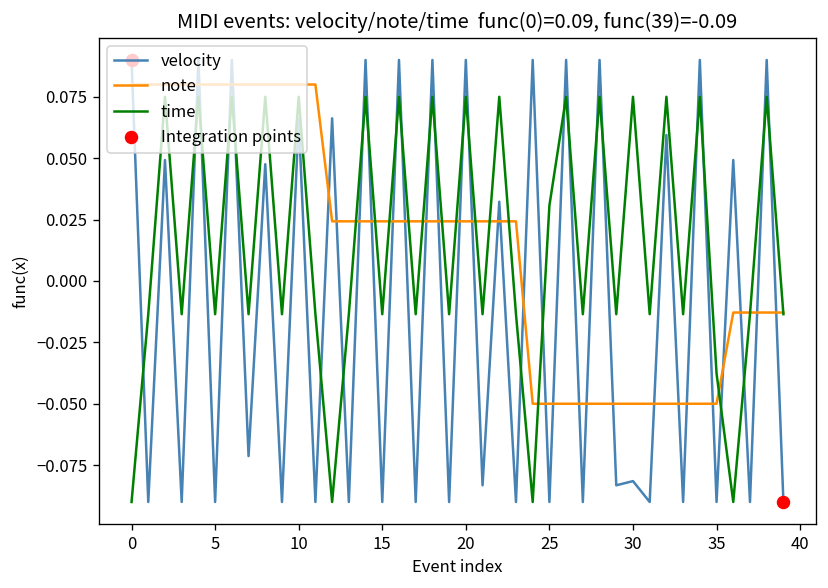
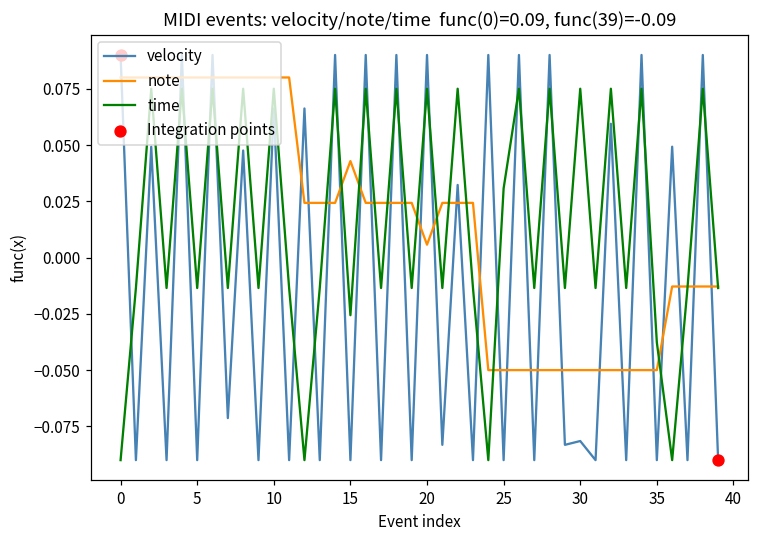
  {
    "velocity": {
      "5": -0.090,
      "15": -0.090,
      "20": 0.090,
      "25": -0.090,
      "30": -0.082,
      "35": -0.090
    },
    "note": {
-     "15": 0.024,
-     "20": 0.024,
+     "15": 0.043,
+     "20": 0.006,
      "25": -0.050,
      "30": -0.050,
      "35": -0.050
    },
    "time": {
      "0": -0.090,
      "5": -0.014,
-     "15": -0.014,
+     "15": -0.026,
      "20": 0.075,
      "25": 0.031,
      "30": 0.075,
      "35": -0.038
    }
  }
